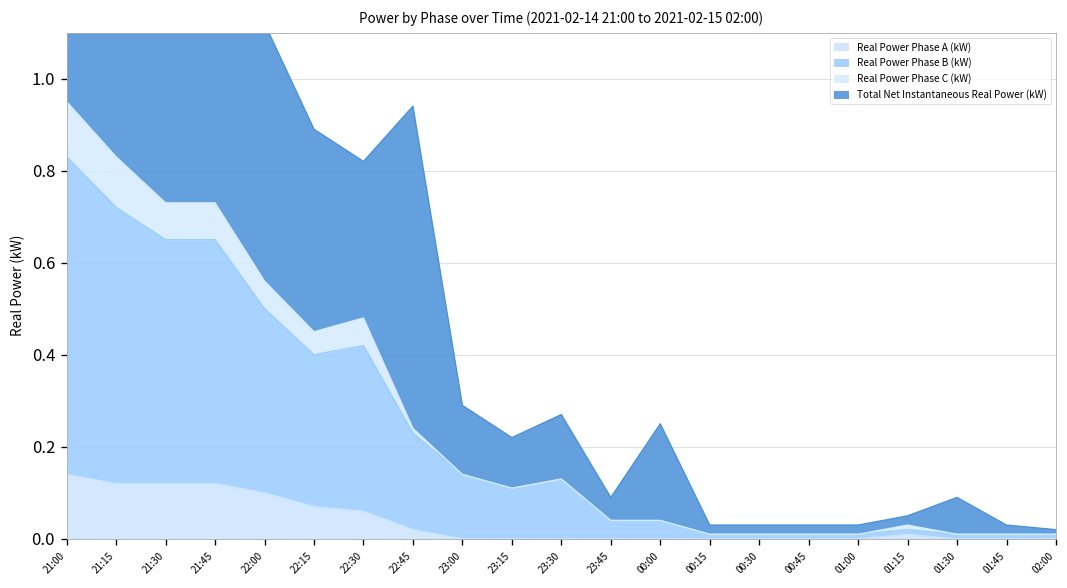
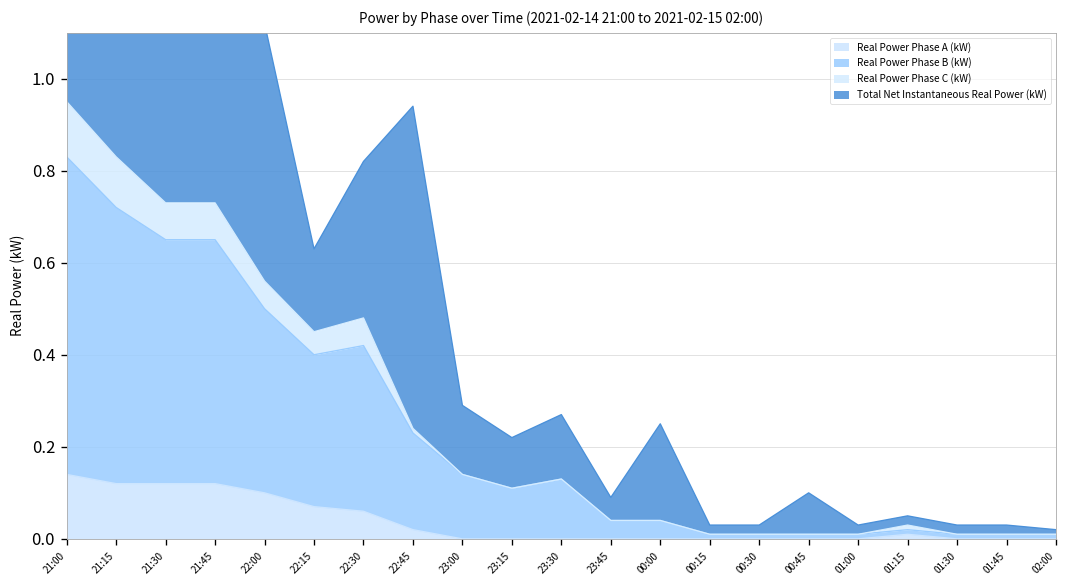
  {
    "Total Net Instantaneous Real Power (kW)": {
-     "22:15": 0.44,
+     "22:15": 0.18,
      "22:30": 0.34,
      "22:45": 0.70,
      "23:00": 0.15,
      "23:15": 0.11,
      "23:30": 0.14,
      "23:45": 0.05,
      "00:00": 0.21,
      "00:15": 0.02,
      "00:30": 0.02,
-     "00:45": 0.02,
+     "00:45": 0.09,
      "01:00": 0.02,
      "01:15": 0.02,
-     "01:30": 0.08,
+     "01:30": 0.02,
      "01:45": 0.02,
      "02:00": 0.01
    }
  }
